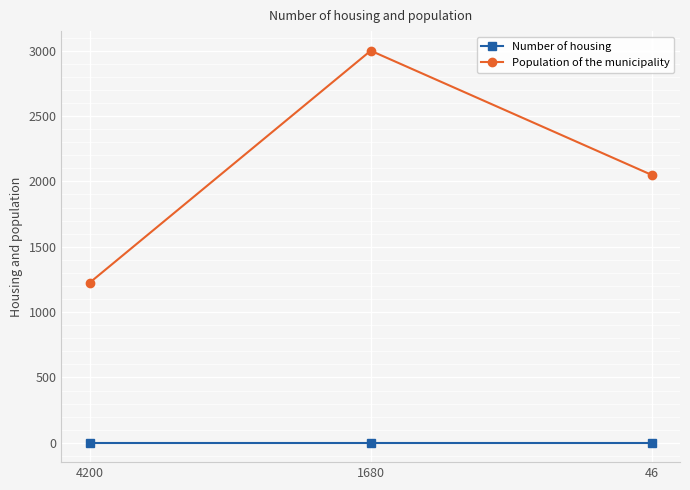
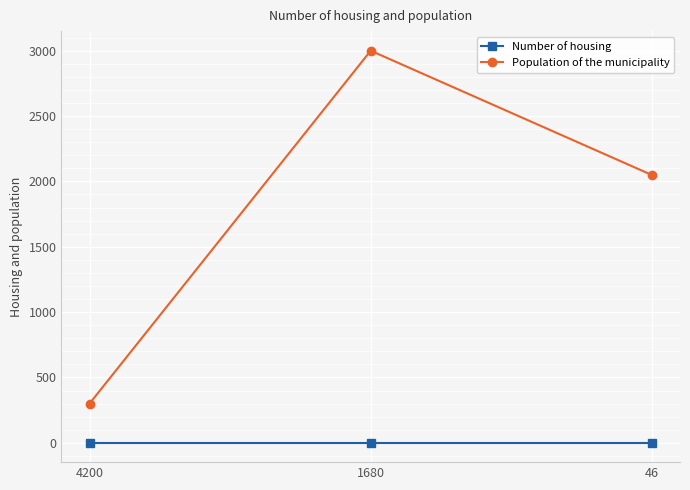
  {
    "Number of housing": {
      "4200": 0,
      "1680": 0,
      "46": 0
    },
    "Population of the municipality": {
-     "4200": 1220,
+     "4200": 300,
      "1680": 3000,
      "46": 2050
    }
  }
